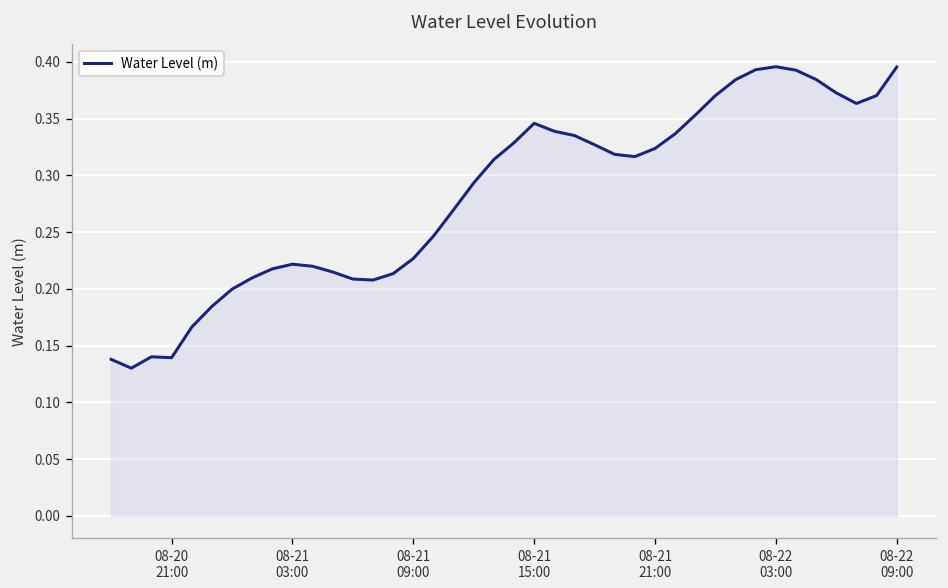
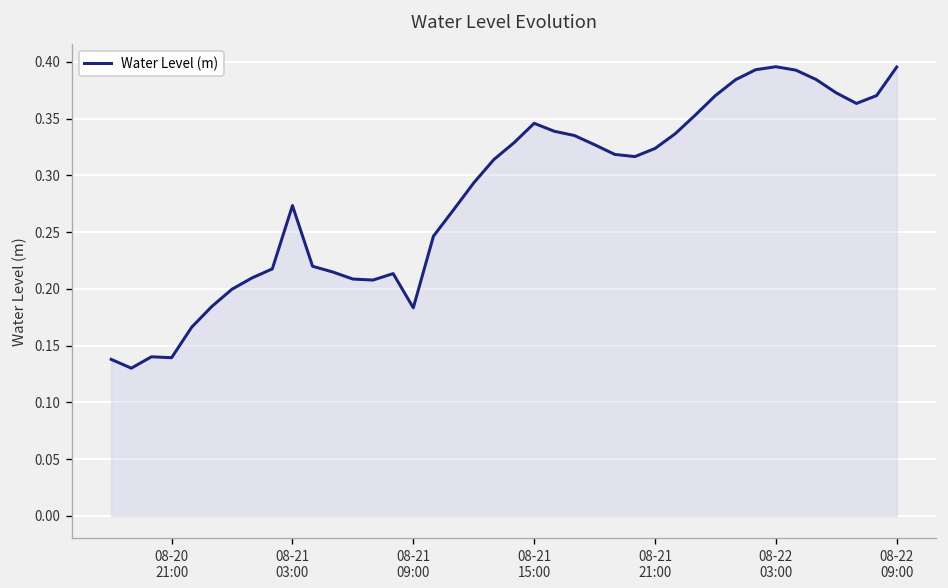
  {
    "08-20 21:00": 0.14,
-   "08-21 03:00": 0.22,
-   "08-21 09:00": 0.23,
+   "08-21 03:00": 0.27,
+   "08-21 09:00": 0.18,
    "08-21 15:00": 0.35,
    "08-21 21:00": 0.32,
    "08-22 03:00": 0.40,
    "08-22 09:00": 0.40
  }
